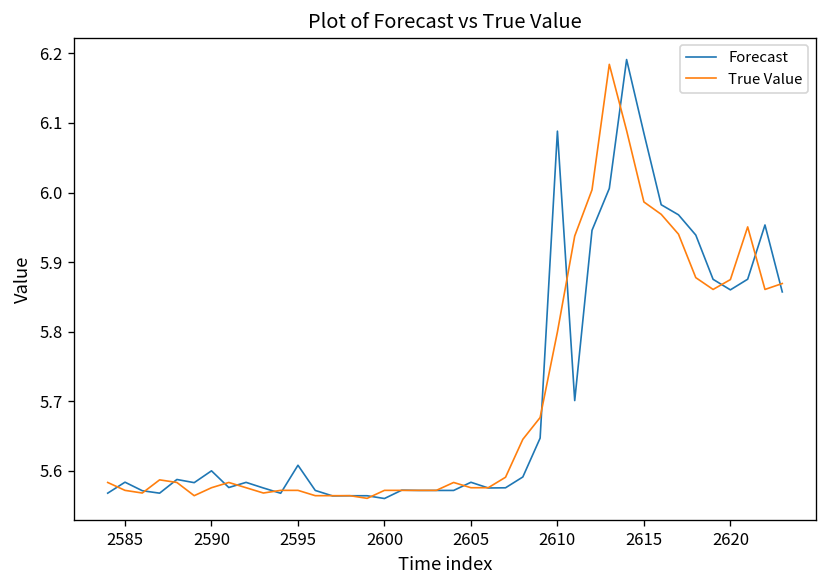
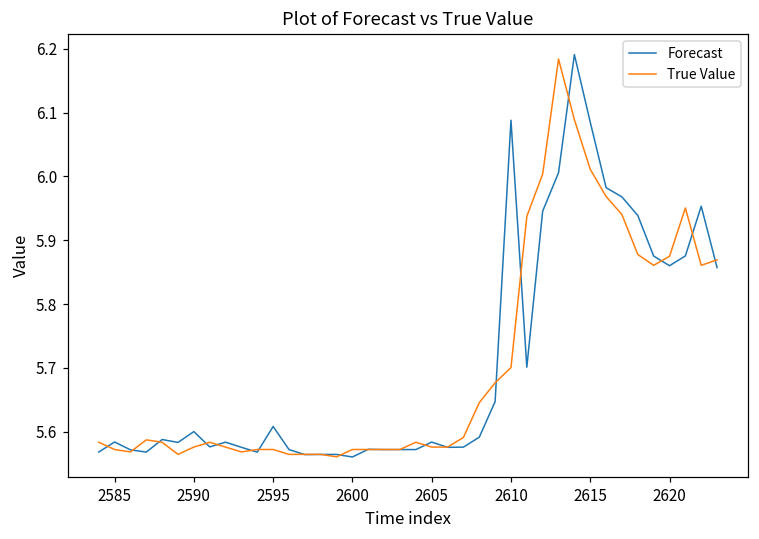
  {
    "Forecast": {
      "2585": 5.58,
      "2590": 5.60,
      "2595": 5.61,
      "2600": 5.56,
      "2605": 5.58,
      "2610": 6.09,
      "2615": 6.09,
      "2620": 5.86
    },
    "True Value": {
      "2585": 5.57,
      "2590": 5.58,
      "2595": 5.57,
      "2600": 5.57,
      "2605": 5.58,
-     "2610": 5.80,
-     "2615": 5.99,
+     "2610": 5.70,
+     "2615": 6.01,
      "2620": 5.87
    }
  }
